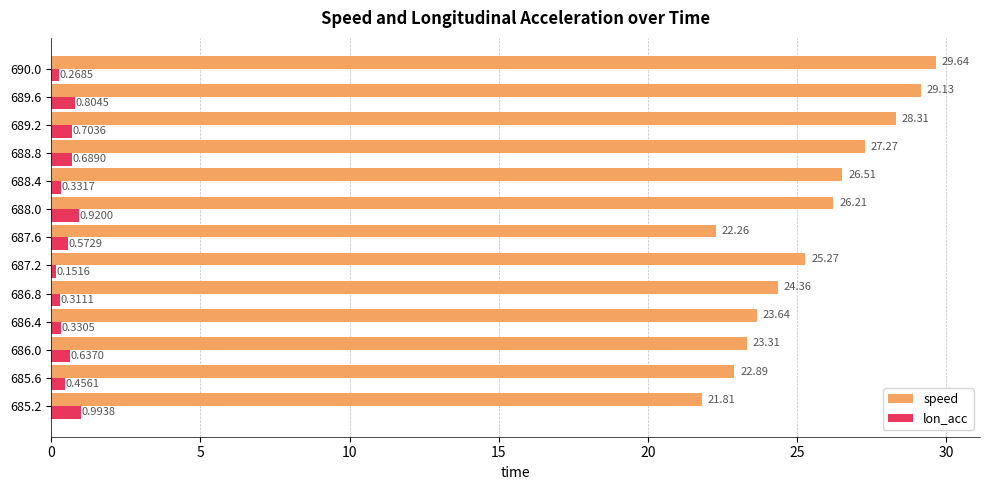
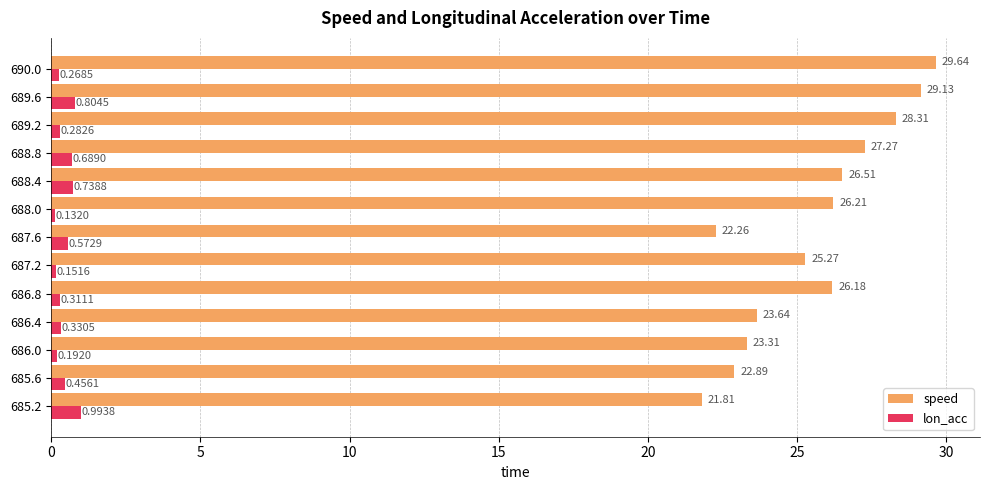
  {
    "speed": {
      "690.0": 29.64,
      "689.6": 29.13,
      "689.2": 28.31,
      "688.8": 27.27,
      "688.4": 26.51,
      "688.0": 26.21,
      "687.6": 22.26,
      "687.2": 25.27,
-     "686.8": 24.36,
+     "686.8": 26.18,
      "686.4": 23.64,
      "686.0": 23.31,
      "685.6": 22.89,
      "685.2": 21.81
    },
    "lon_acc": {
      "690.0": 0.2685,
      "689.6": 0.8045,
-     "689.2": 0.7036,
+     "689.2": 0.2826,
      "688.8": 0.6890,
-     "688.4": 0.3317,
-     "688.0": 0.9200,
+     "688.4": 0.7388,
+     "688.0": 0.1320,
      "687.6": 0.5729,
      "687.2": 0.1516,
      "686.8": 0.3111,
      "686.4": 0.3305,
-     "686.0": 0.6370,
+     "686.0": 0.1920,
      "685.6": 0.4561,
      "685.2": 0.9938
    }
  }
